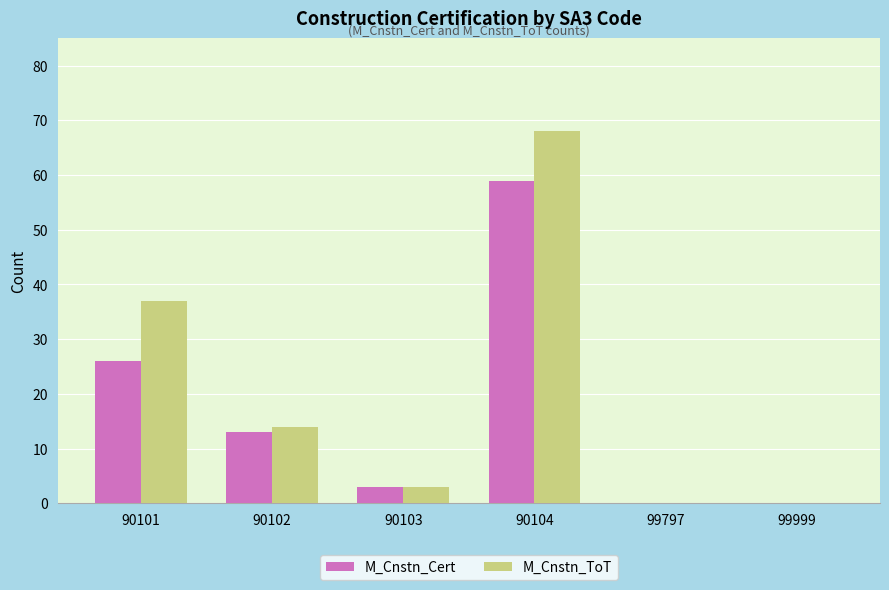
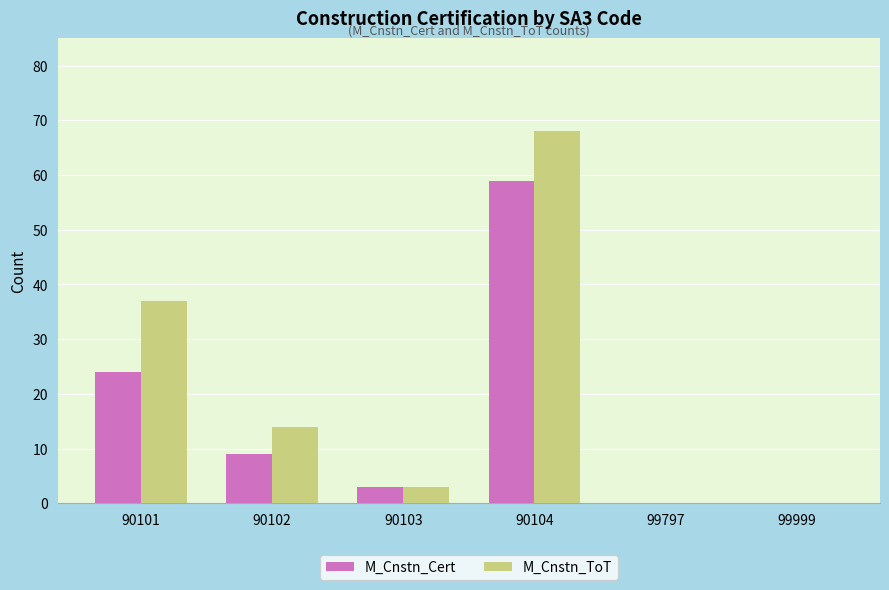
  {
    "M_Cnstn_Cert": {
-     "90101": 26,
-     "90102": 13,
+     "90101": 24,
+     "90102": 9,
      "90103": 3,
      "90104": 59,
      "99797": 0,
      "99999": 0
    },
    "M_Cnstn_ToT": {
      "90101": 37,
      "90102": 14,
      "90103": 3,
      "90104": 68,
      "99797": 0,
      "99999": 0
    }
  }
